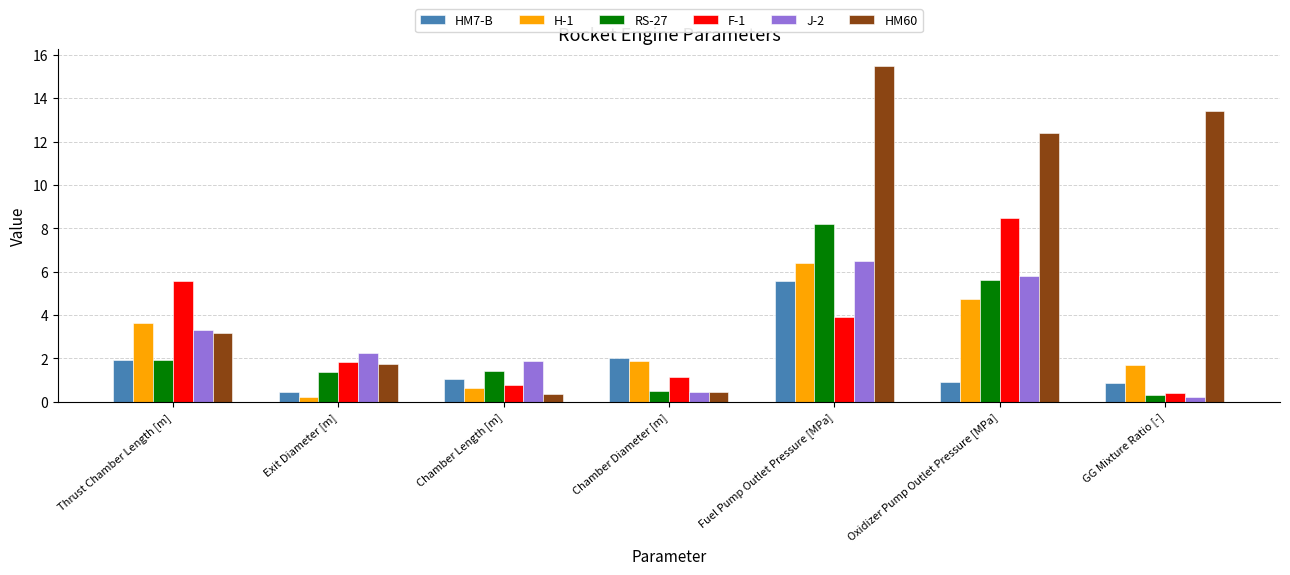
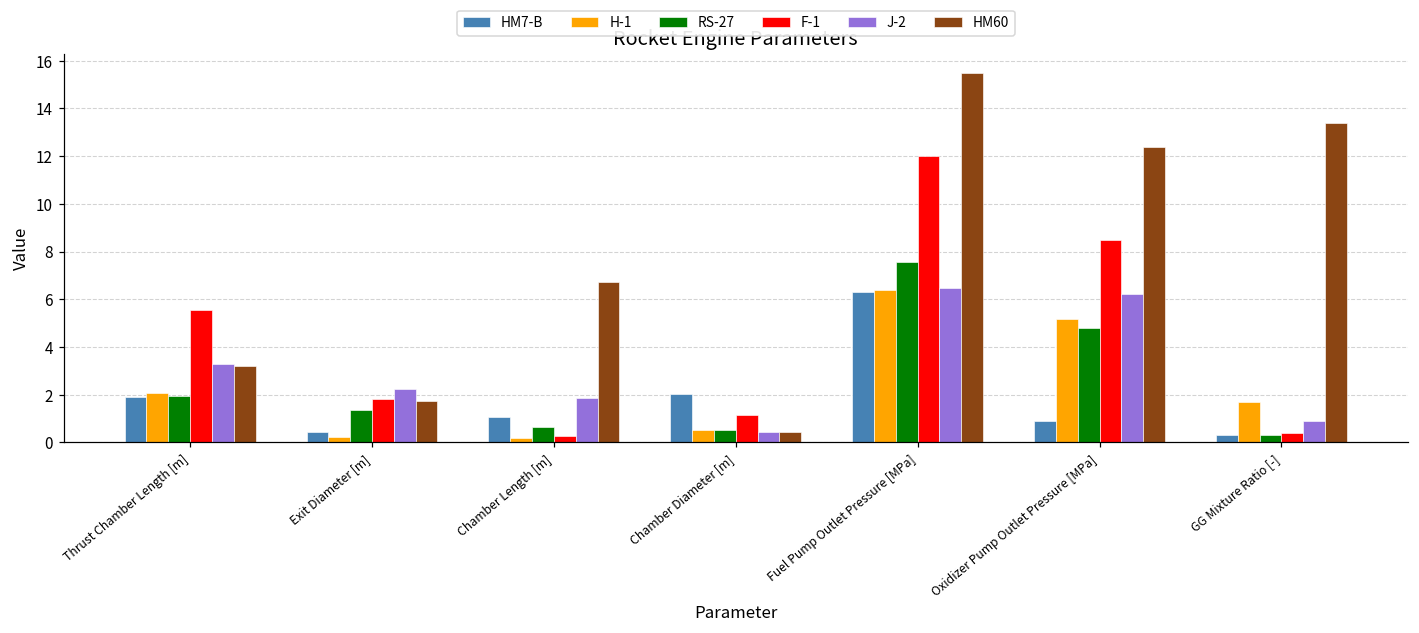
  {
    "HM7-B": {
      "Thrust Chamber Length [m]": 1.9,
      "Exit Diameter [m]": 0.5,
      "Chamber Length [m]": 1.1,
      "Chamber Diameter [m]": 2.0,
-     "Fuel Pump Outlet Pressure [MPa]": 5.6,
+     "Fuel Pump Outlet Pressure [MPa]": 6.3,
      "Oxidizer Pump Outlet Pressure [MPa]": 0.9,
-     "GG Mixture Ratio [-]": 0.9
+     "GG Mixture Ratio [-]": 0.3
    },
    "H-1": {
-     "Thrust Chamber Length [m]": 3.6,
+     "Thrust Chamber Length [m]": 2.1,
      "Exit Diameter [m]": 0.2,
-     "Chamber Length [m]": 0.6,
-     "Chamber Diameter [m]": 1.9,
+     "Chamber Length [m]": 0.2,
+     "Chamber Diameter [m]": 0.5,
      "Fuel Pump Outlet Pressure [MPa]": 6.4,
-     "Oxidizer Pump Outlet Pressure [MPa]": 4.7,
+     "Oxidizer Pump Outlet Pressure [MPa]": 5.2,
      "GG Mixture Ratio [-]": 1.7
    },
    "RS-27": {
      "Thrust Chamber Length [m]": 1.9,
      "Exit Diameter [m]": 1.4,
-     "Chamber Length [m]": 1.4,
+     "Chamber Length [m]": 0.6,
      "Chamber Diameter [m]": 0.5,
-     "Fuel Pump Outlet Pressure [MPa]": 8.2,
-     "Oxidizer Pump Outlet Pressure [MPa]": 5.6,
+     "Fuel Pump Outlet Pressure [MPa]": 7.5,
+     "Oxidizer Pump Outlet Pressure [MPa]": 4.8,
      "GG Mixture Ratio [-]": 0.3
    },
    "F-1": {
      "Thrust Chamber Length [m]": 5.6,
      "Exit Diameter [m]": 1.8,
-     "Chamber Length [m]": 0.8,
+     "Chamber Length [m]": 0.3,
      "Chamber Diameter [m]": 1.1,
-     "Fuel Pump Outlet Pressure [MPa]": 3.9,
+     "Fuel Pump Outlet Pressure [MPa]": 12.0,
      "Oxidizer Pump Outlet Pressure [MPa]": 8.5,
      "GG Mixture Ratio [-]": 0.4
    },
    "J-2": {
      "Thrust Chamber Length [m]": 3.3,
      "Exit Diameter [m]": 2.2,
      "Chamber Length [m]": 1.9,
      "Chamber Diameter [m]": 0.5,
      "Fuel Pump Outlet Pressure [MPa]": 6.5,
-     "Oxidizer Pump Outlet Pressure [MPa]": 5.8,
-     "GG Mixture Ratio [-]": 0.2
+     "Oxidizer Pump Outlet Pressure [MPa]": 6.2,
+     "GG Mixture Ratio [-]": 0.9
    },
    "HM60": {
      "Thrust Chamber Length [m]": 3.2,
      "Exit Diameter [m]": 1.7,
-     "Chamber Length [m]": 0.4,
+     "Chamber Length [m]": 6.7,
      "Chamber Diameter [m]": 0.5,
      "Fuel Pump Outlet Pressure [MPa]": 15.5,
      "Oxidizer Pump Outlet Pressure [MPa]": 12.4,
      "GG Mixture Ratio [-]": 13.4
    }
  }
